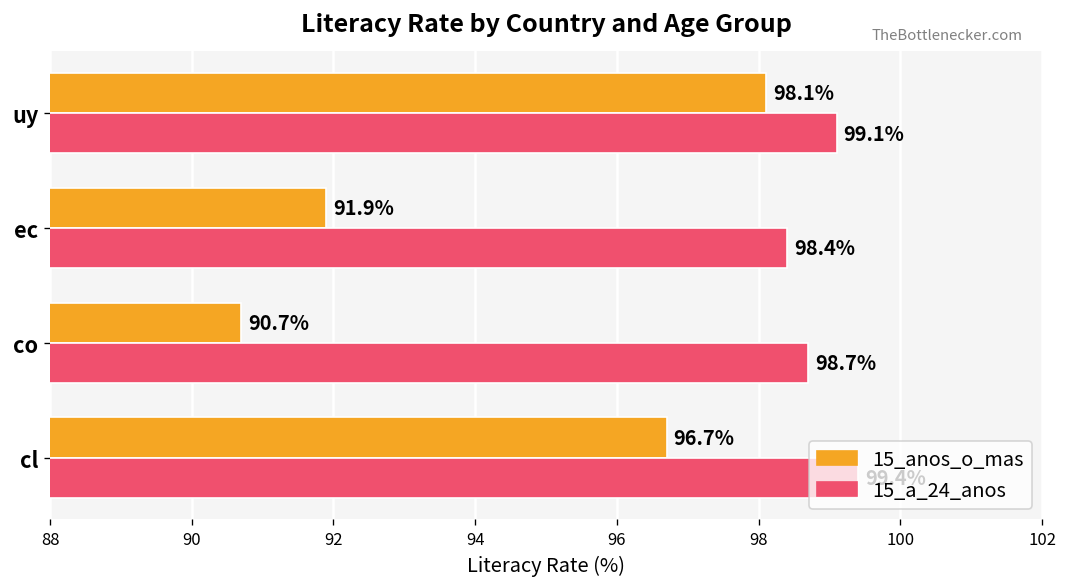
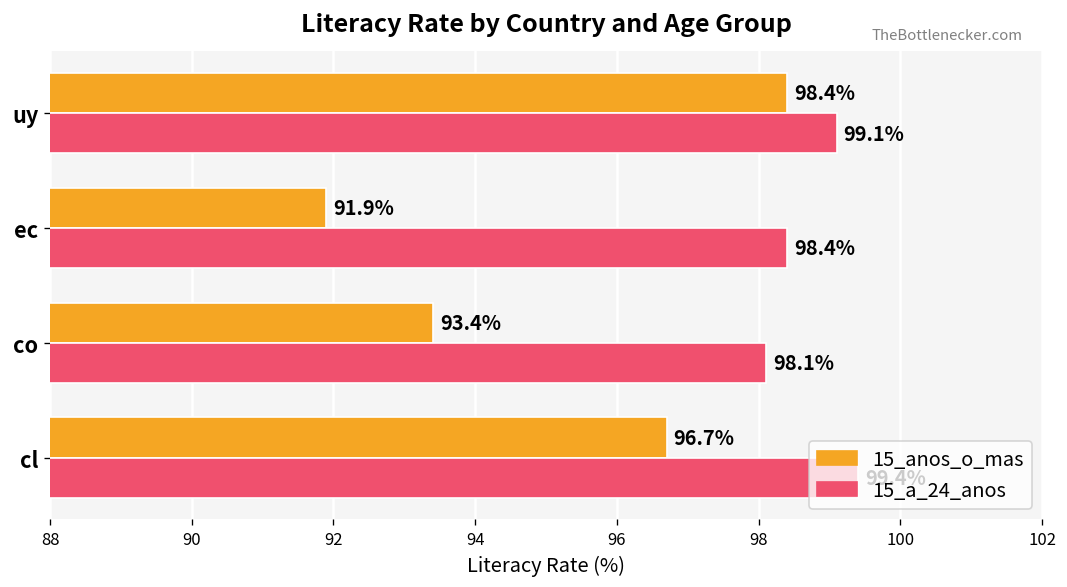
  {
    "15_anos_o_mas": {
-     "uy": "98.1%",
+     "uy": "98.4%",
      "ec": "91.9%",
-     "co": "90.7%",
+     "co": "93.4%",
      "cl": "96.7%"
    },
    "15_a_24_anos": {
      "uy": "99.1%",
      "ec": "98.4%",
-     "co": "98.7%"
+     "co": "98.1%"
    }
  }
